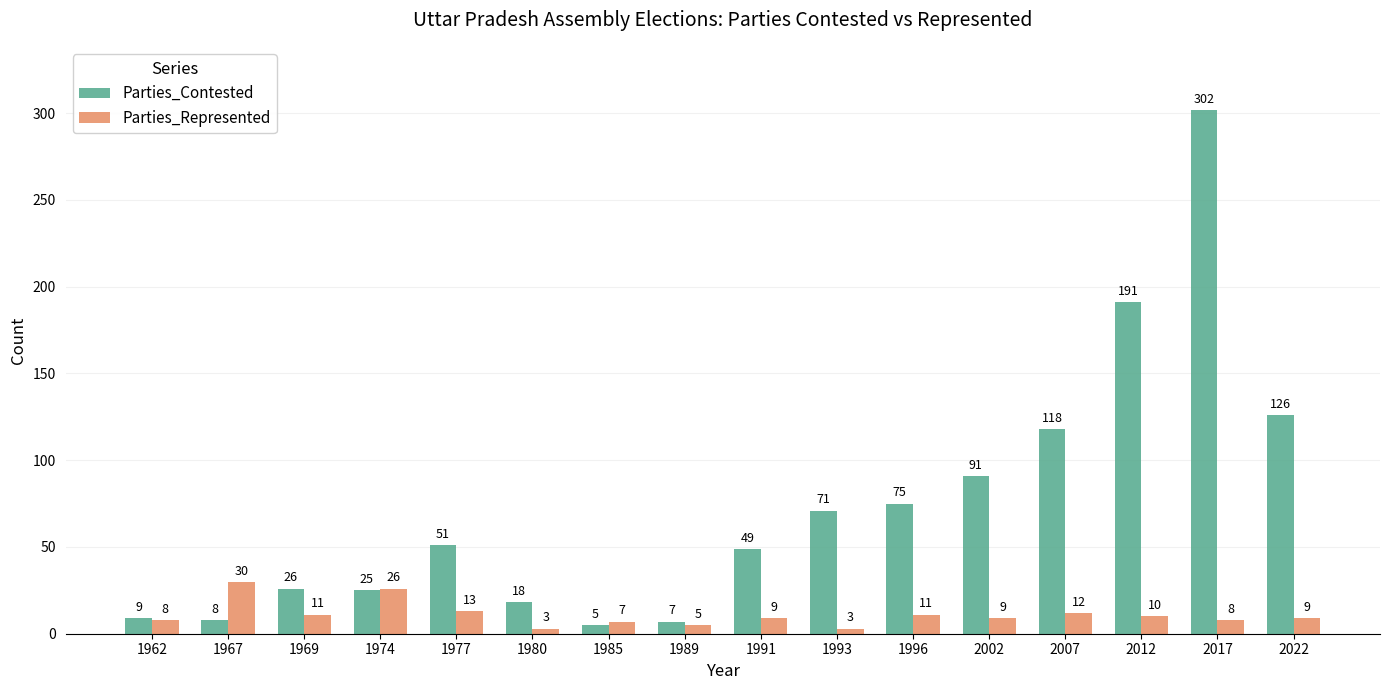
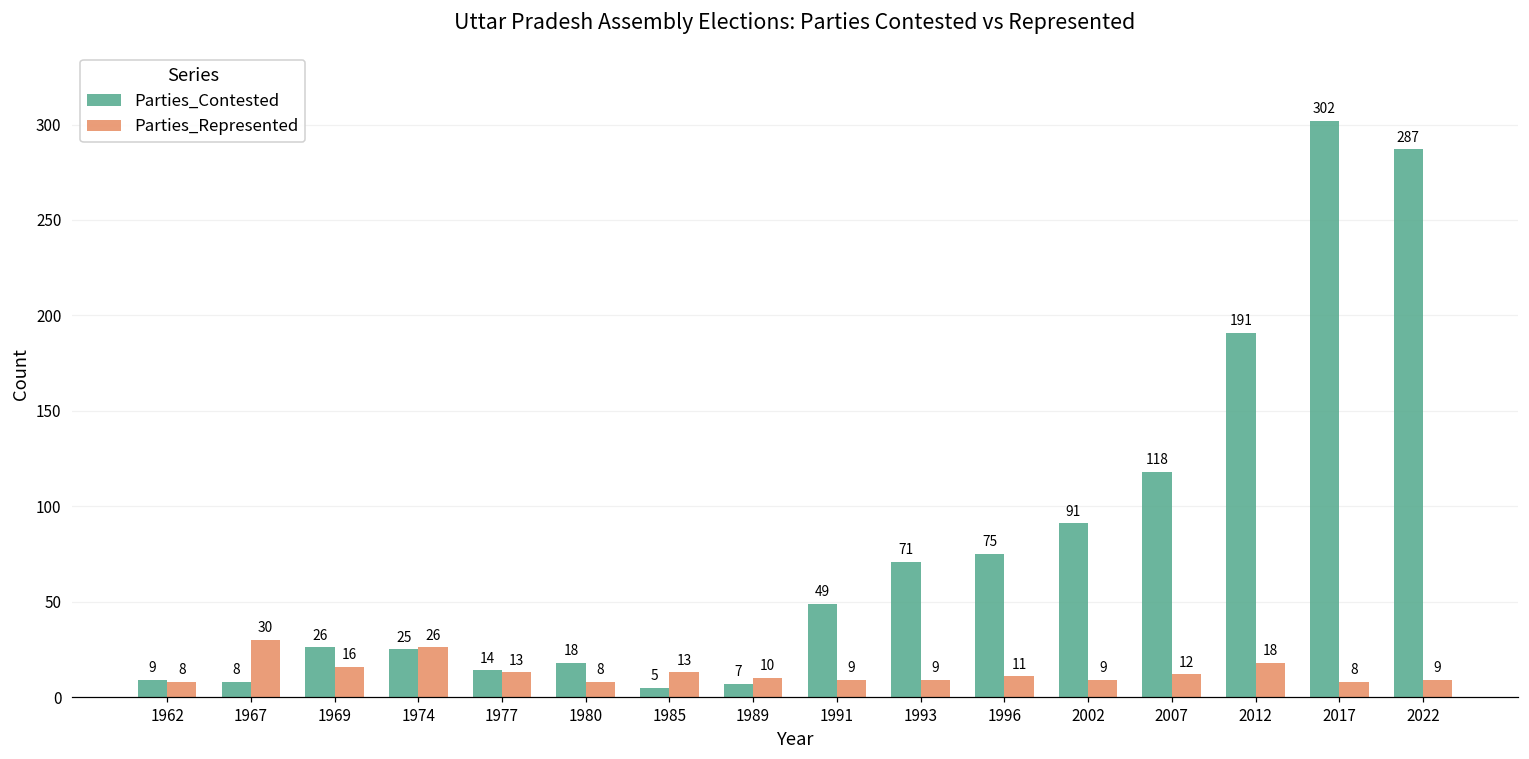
  {
    "Parties_Contested": {
      "1962": 9,
      "1967": 8,
      "1969": 26,
      "1974": 25,
-     "1977": 51,
+     "1977": 14,
      "1980": 18,
      "1985": 5,
      "1989": 7,
      "1991": 49,
      "1993": 71,
      "1996": 75,
      "2002": 91,
      "2007": 118,
      "2012": 191,
      "2017": 302,
-     "2022": 126
+     "2022": 287
    },
    "Parties_Represented": {
      "1962": 8,
      "1967": 30,
-     "1969": 11,
+     "1969": 16,
      "1974": 26,
      "1977": 13,
-     "1980": 3,
-     "1985": 7,
-     "1989": 5,
+     "1980": 8,
+     "1985": 13,
+     "1989": 10,
      "1991": 9,
-     "1993": 3,
+     "1993": 9,
      "1996": 11,
      "2002": 9,
      "2007": 12,
-     "2012": 10,
+     "2012": 18,
      "2017": 8,
      "2022": 9
    }
  }
